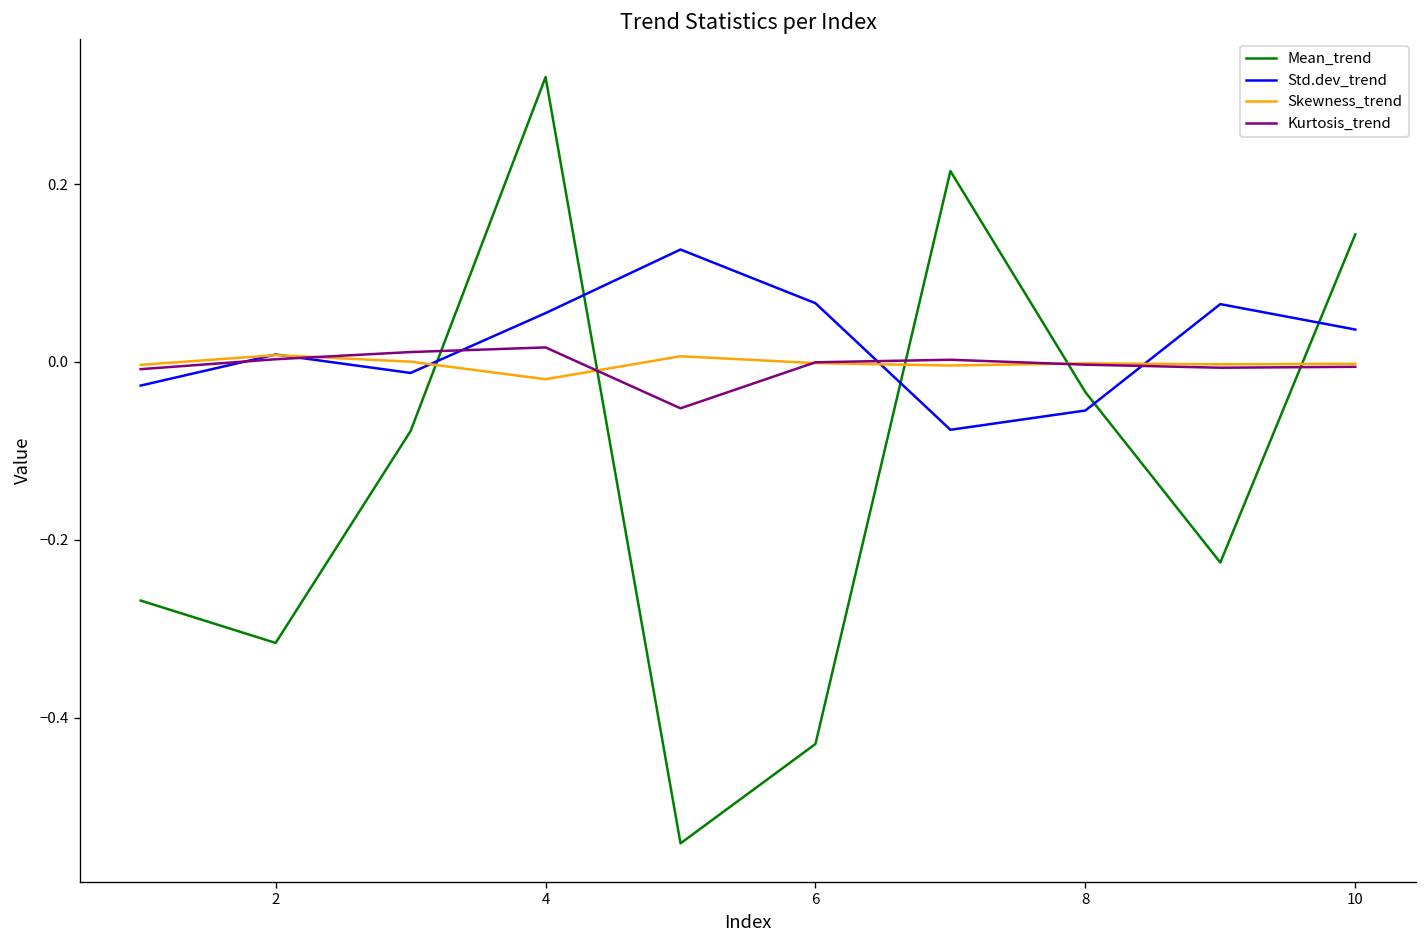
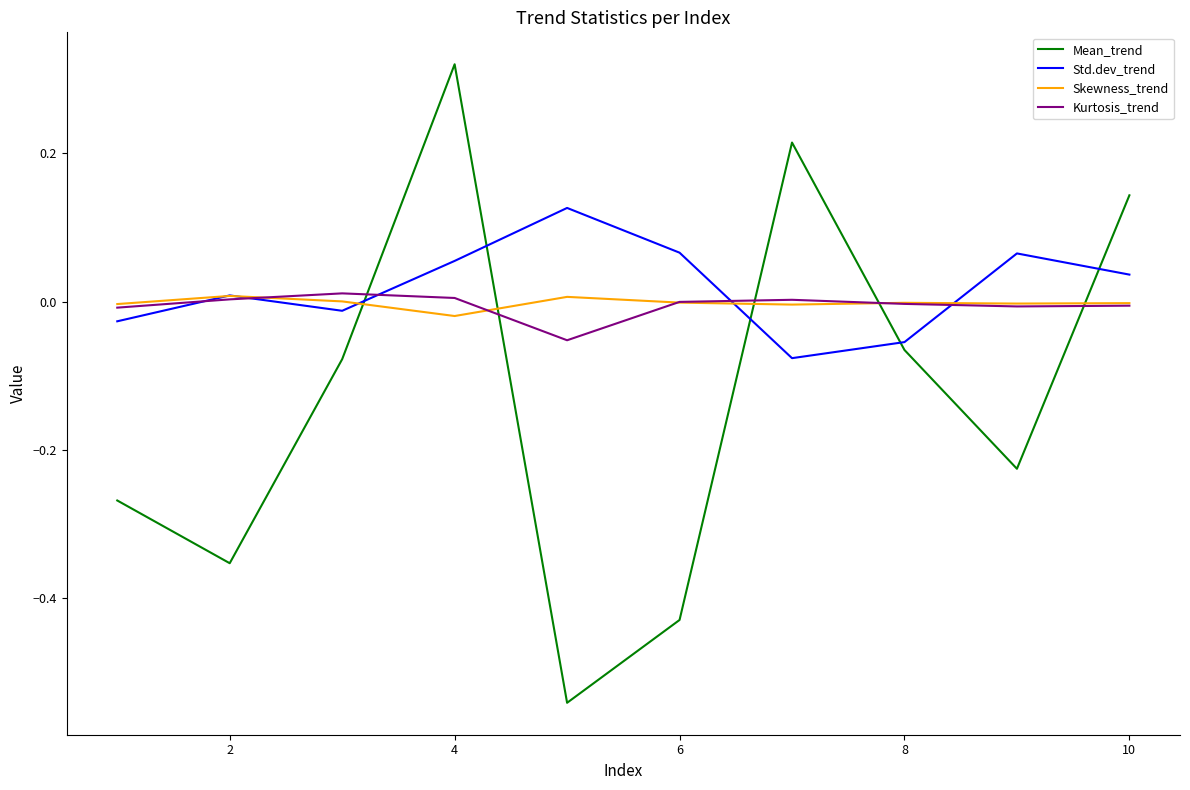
  {
    "Mean_trend": {
-     "2": -0.32,
+     "2": -0.35,
      "4": 0.32,
      "6": -0.43,
-     "8": -0.03,
+     "8": -0.07,
      "10": 0.14
    },
    "Std.dev_trend": {
      "4": 0.05,
      "6": 0.07,
      "8": -0.05,
      "10": 0.04
    },
    "Skewness_trend": {
      "4": -0.02,
      "10": 0.00
    },
    "Kurtosis_trend": {
      "2": 0.00,
-     "4": 0.02,
+     "4": 0.00,
      "10": -0.01
    }
  }
